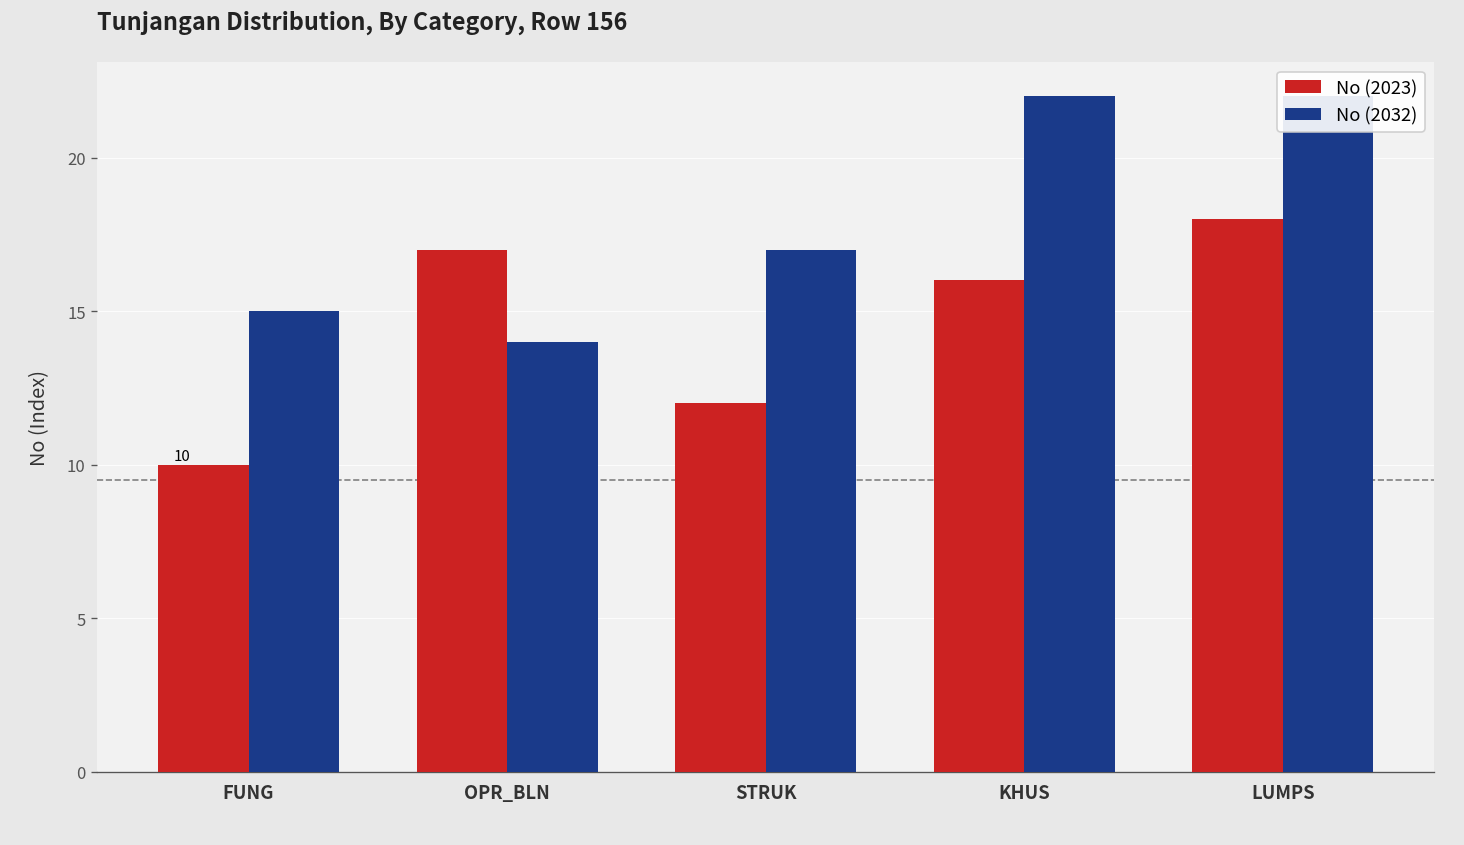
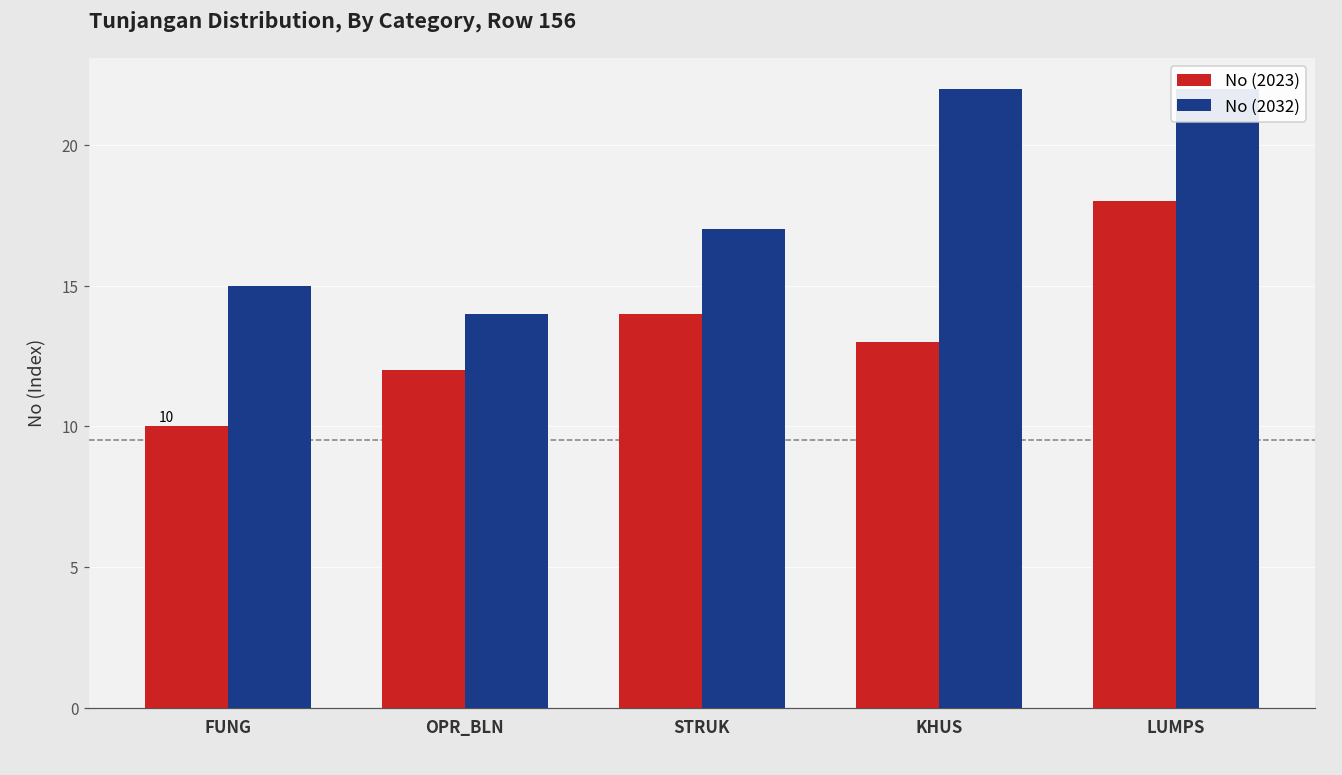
  {
    "No (2023)": {
-     "OPR_BLN": 17,
-     "STRUK": 12,
-     "KHUS": 16,
+     "OPR_BLN": 12,
+     "STRUK": 14,
+     "KHUS": 13,
      "LUMPS": 18
    },
    "No (2032)": {
      "FUNG": 15,
      "OPR_BLN": 14,
      "STRUK": 17,
      "KHUS": 22
    }
  }
